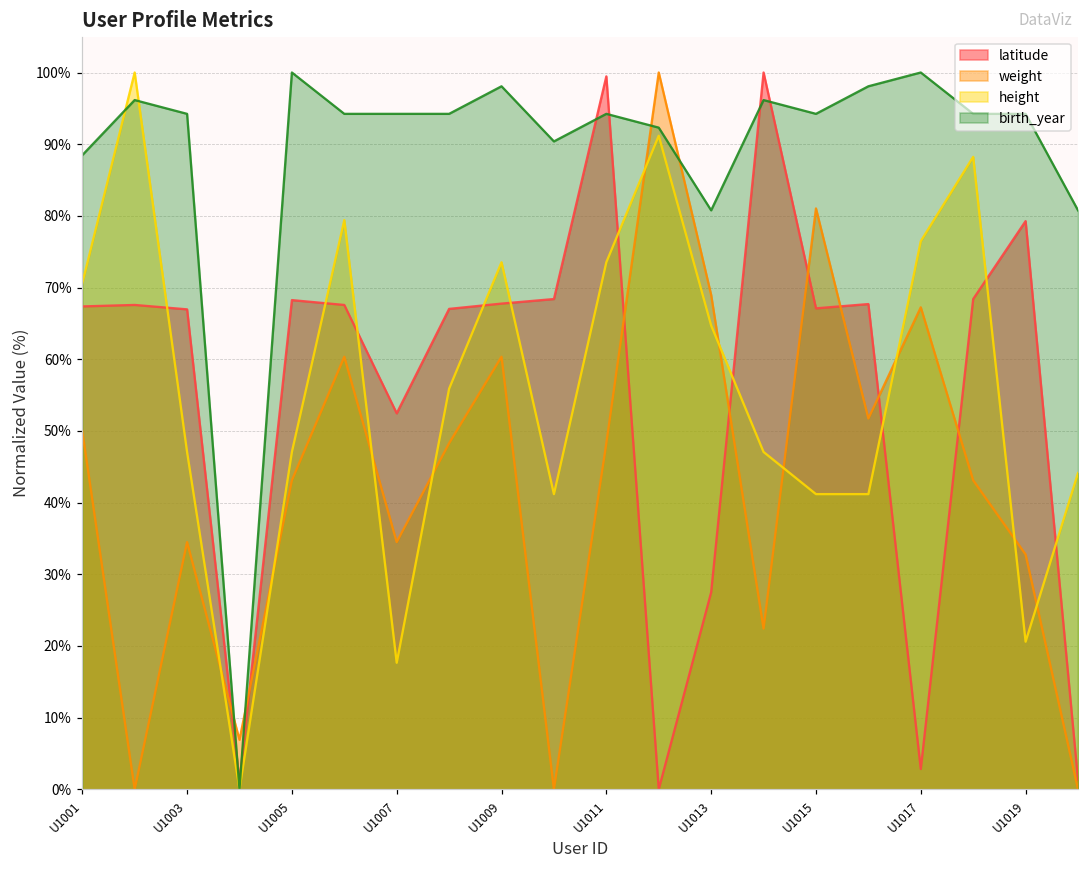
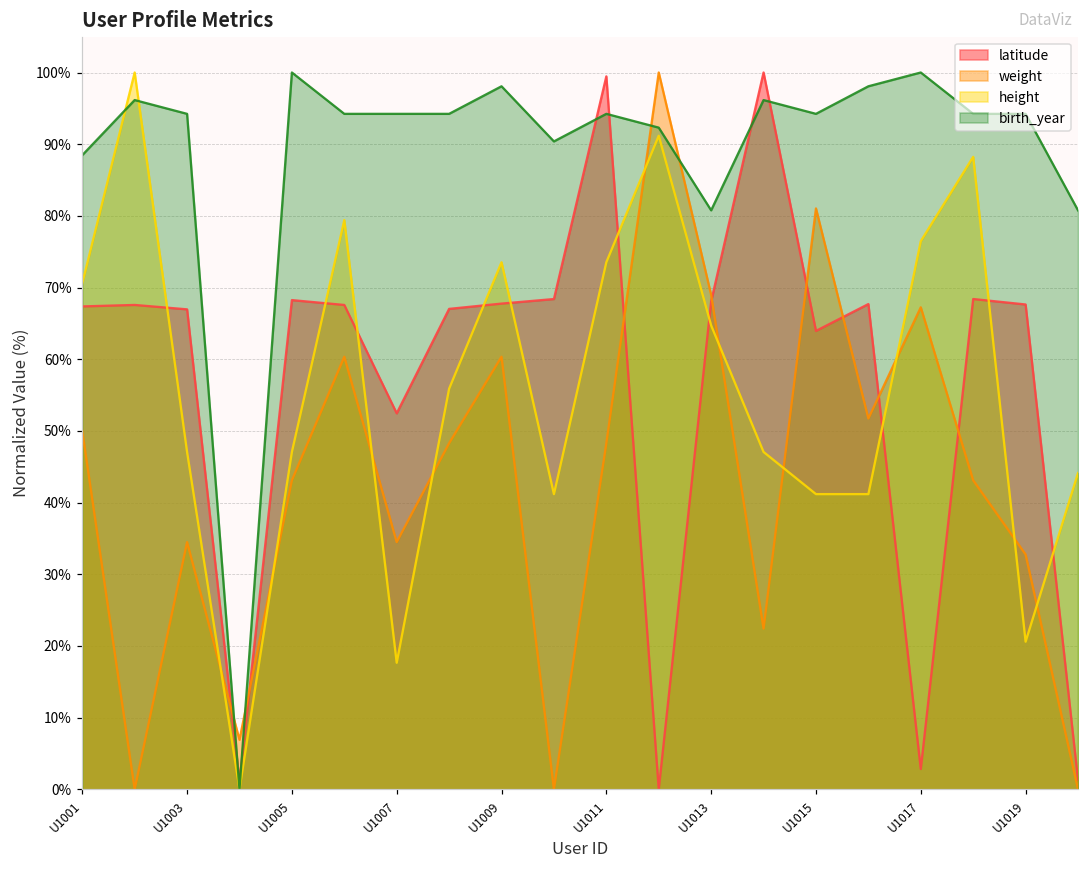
  {
    "latitude": {
      "U1001": "67%",
      "U1003": "67%",
      "U1005": "68%",
      "U1007": "52%",
      "U1009": "68%",
      "U1011": "99%",
-     "U1013": "27%",
-     "U1015": "67%",
+     "U1013": "68%",
+     "U1015": "64%",
      "U1017": "3%",
-     "U1019": "79%"
+     "U1019": "68%"
    },
    "birth_year": {
      "U1001": "88%",
      "U1003": "94%",
      "U1005": "100%",
      "U1007": "94%",
      "U1009": "98%",
      "U1011": "94%",
      "U1013": "81%",
      "U1015": "94%",
      "U1017": "100%"
    }
  }
